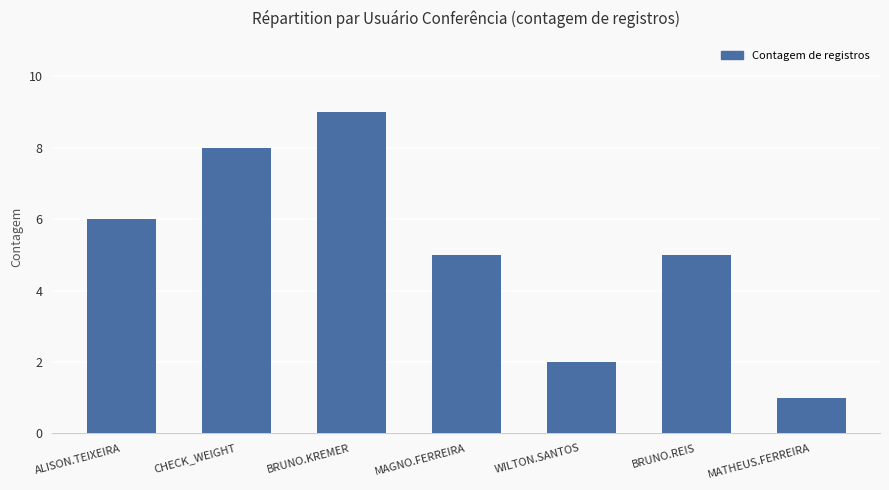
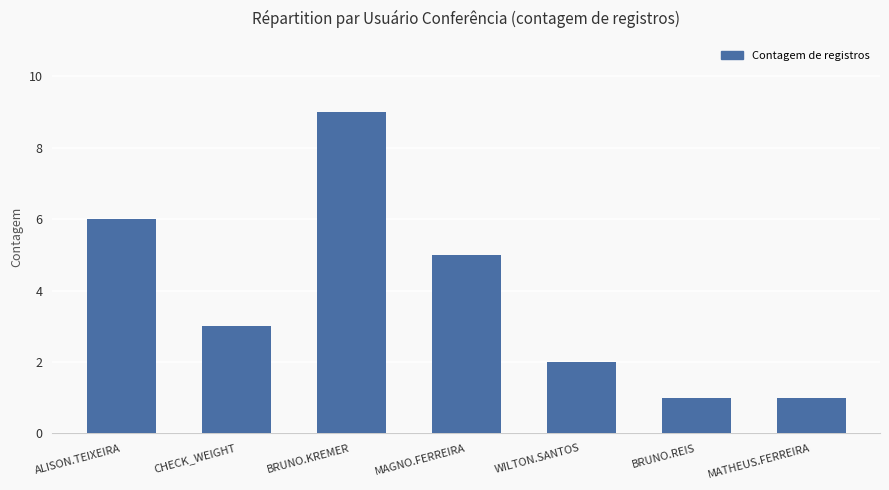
  {
    "ALISON.TEIXEIRA": 6,
-   "CHECK_WEIGHT": 8,
+   "CHECK_WEIGHT": 3,
    "BRUNO.KREMER": 9,
    "MAGNO.FERREIRA": 5,
    "WILTON.SANTOS": 2,
-   "BRUNO.REIS": 5,
+   "BRUNO.REIS": 1,
    "MATHEUS.FERREIRA": 1
  }
